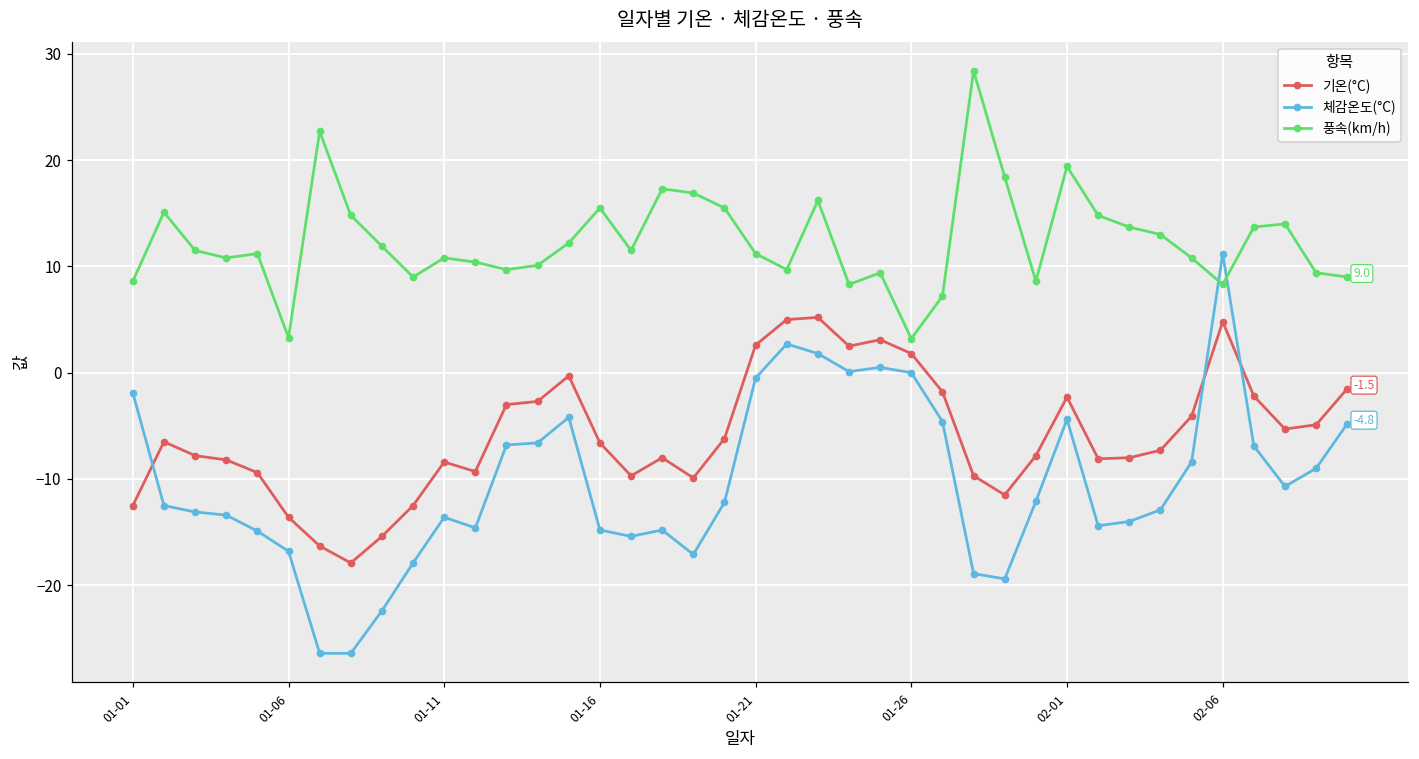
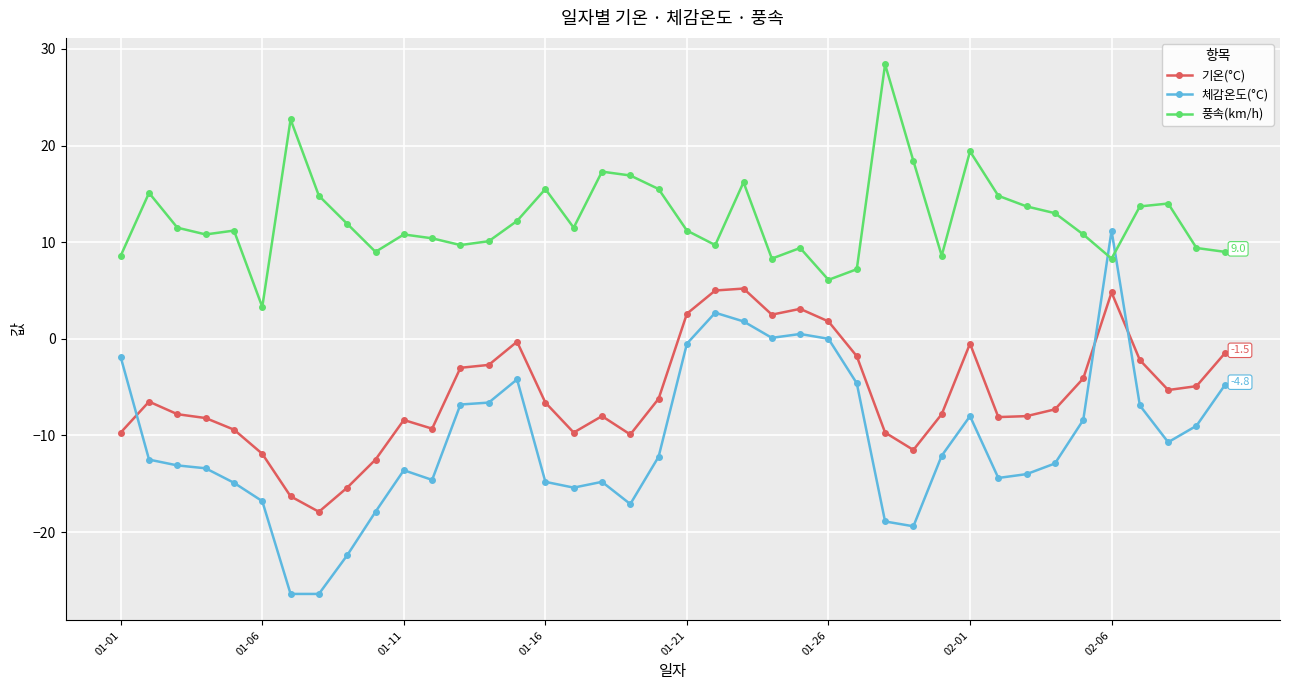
  {
    "기온(°C)": {
-     "01-01": -13,
-     "01-06": -14,
+     "01-01": -10,
+     "01-06": -12,
      "01-11": -8,
      "01-16": -7,
      "01-21": 3,
      "01-26": 2,
-     "02-01": -2,
+     "02-01": -1,
      "02-06": 5
    },
    "체감온도(°C)": {
      "01-01": -2,
      "01-06": -17,
      "01-11": -14,
      "01-16": -15,
      "01-21": -1,
      "01-26": 0,
-     "02-01": -4,
+     "02-01": -8,
      "02-06": 11
    },
    "풍속(km/h)": {
      "01-01": 9,
      "01-06": 3,
      "01-11": 11,
      "01-16": 16,
      "01-21": 11,
-     "01-26": 3,
+     "01-26": 6,
      "02-01": 19,
      "02-06": 8
    }
  }
